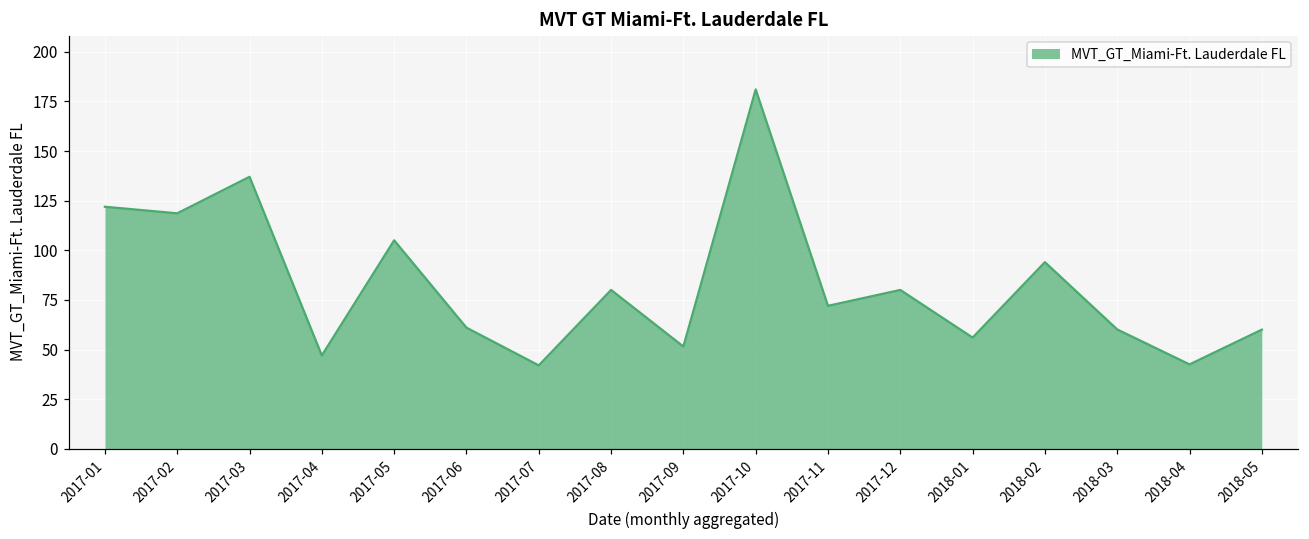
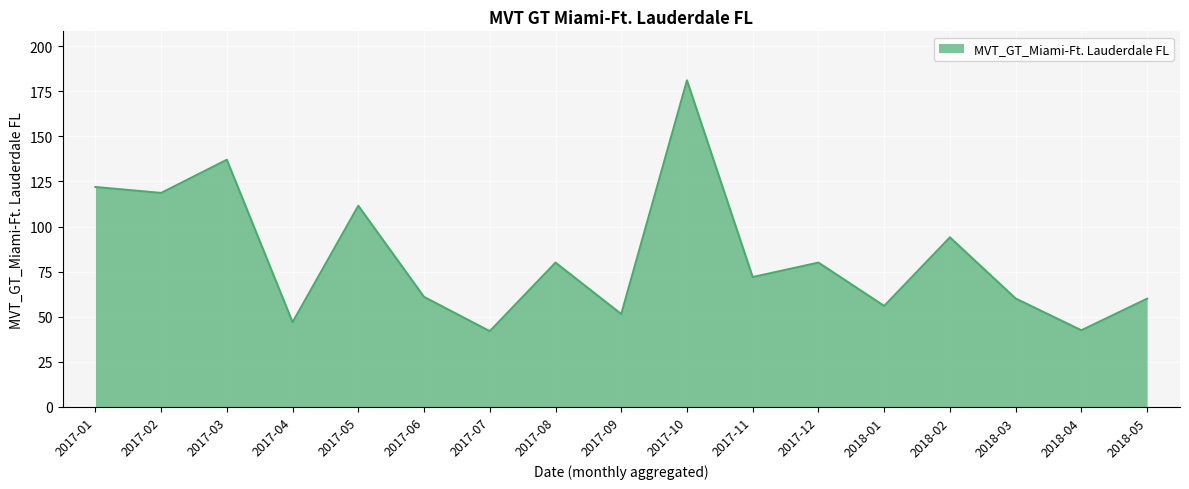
  {
    "2017-01": 122,
    "2017-02": 119,
    "2017-03": 137,
    "2017-04": 47,
-   "2017-05": 105,
+   "2017-05": 112,
    "2017-06": 61,
    "2017-07": 42,
    "2017-08": 80,
    "2017-09": 52,
    "2017-10": 181,
    "2017-11": 72,
    "2017-12": 80,
    "2018-01": 56,
    "2018-02": 94,
    "2018-03": 60,
    "2018-04": 43,
    "2018-05": 60
  }
